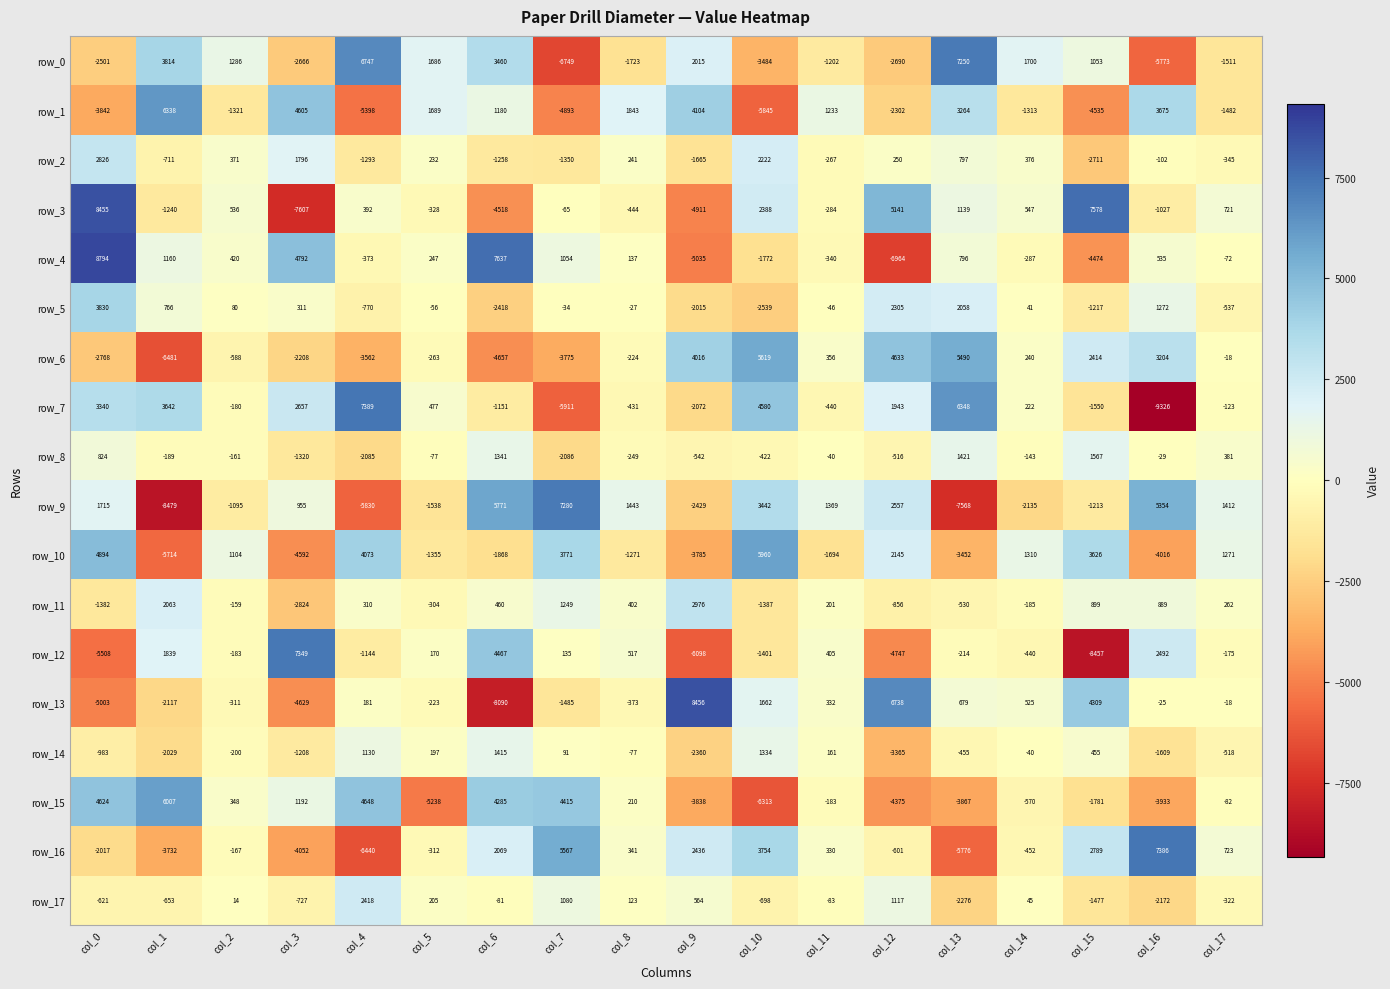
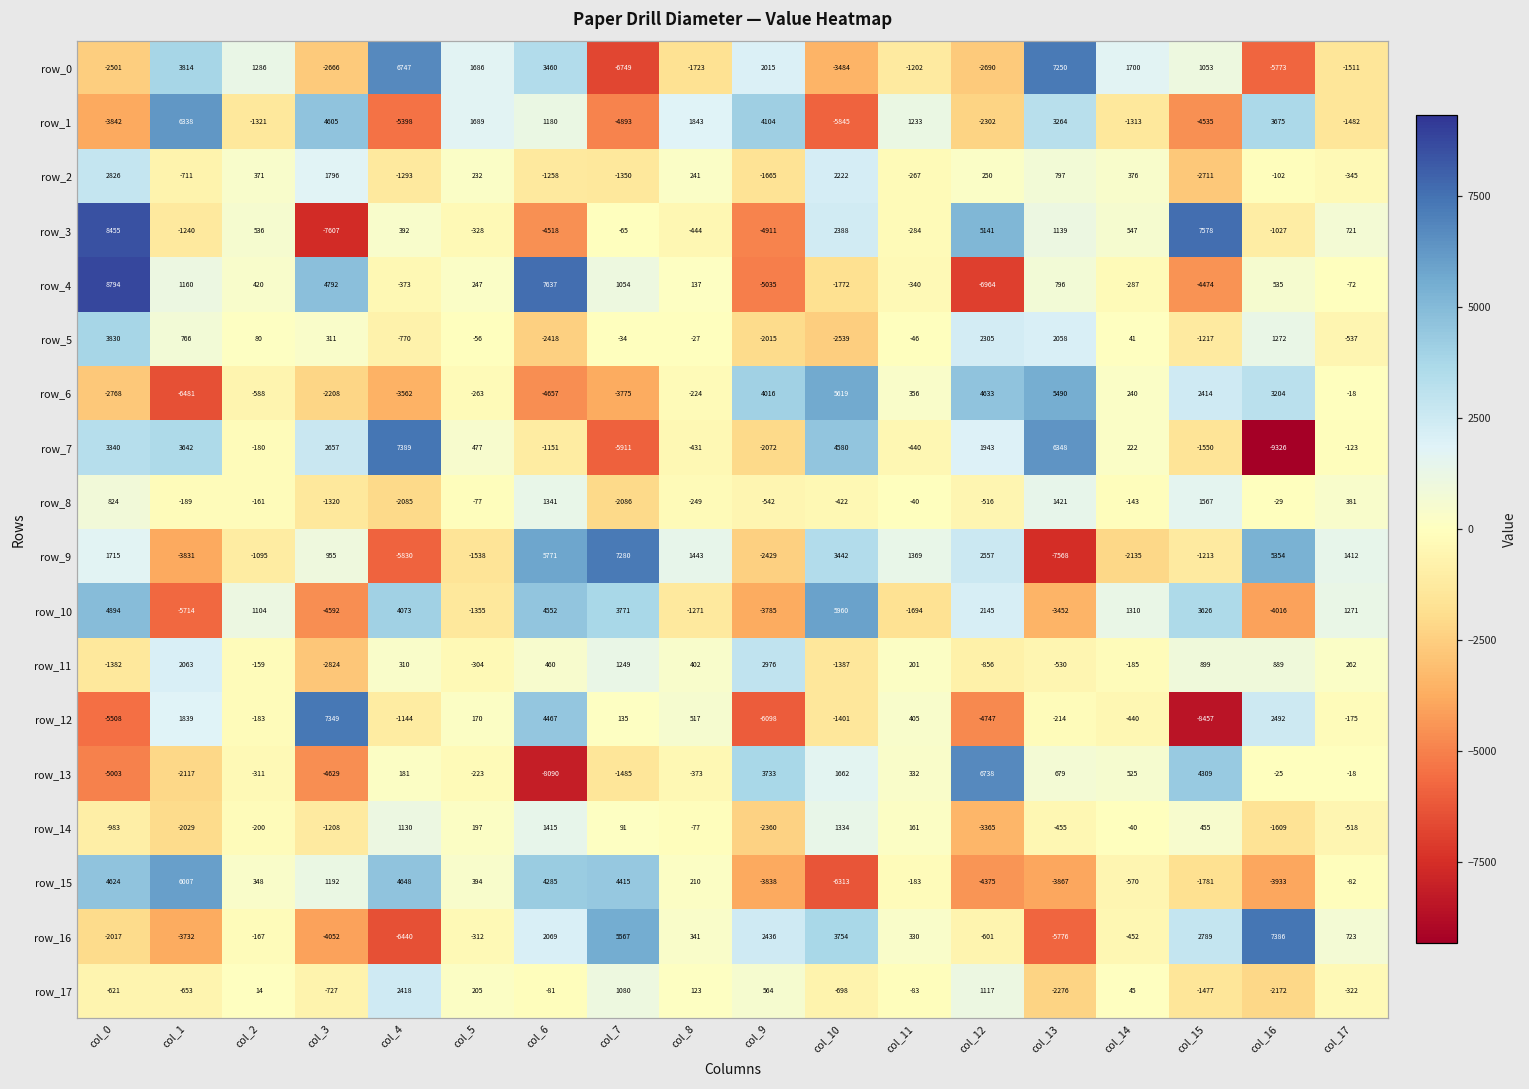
  {
    "row_9": {
      "col_0": 1715,
-     "col_1": -8479,
+     "col_1": -3831,
      "col_2": -1095,
      "col_3": 955,
      "col_4": -5830,
      "col_5": -1538,
      "col_6": 5771,
      "col_7": 7280,
      "col_8": 1443,
      "col_9": -2429,
      "col_10": 3442,
      "col_11": 1369,
      "col_12": 2557,
      "col_13": -7568,
      "col_14": -2135,
      "col_15": -1213,
      "col_16": 5354,
      "col_17": 1412
    },
    "row_10": {
      "col_0": 4894,
      "col_1": -5714,
      "col_2": 1104,
      "col_3": -4592,
      "col_4": 4073,
      "col_5": -1355,
-     "col_6": -1868,
+     "col_6": 4552,
      "col_7": 3771,
      "col_8": -1271,
      "col_9": -3785,
      "col_10": 5960,
      "col_11": -1694,
      "col_12": 2145,
      "col_13": -3452,
      "col_14": 1310,
      "col_15": 3626,
      "col_16": -4016,
      "col_17": 1271
    },
    "row_13": {
      "col_0": -5003,
      "col_1": -2117,
      "col_2": -311,
      "col_3": -4629,
      "col_4": 181,
      "col_5": -223,
      "col_6": -8090,
      "col_7": -1485,
      "col_8": -373,
-     "col_9": 8456,
+     "col_9": 3733,
      "col_10": 1662,
      "col_11": 332,
      "col_12": 6738,
      "col_13": 679,
      "col_14": 525,
      "col_15": 4309,
      "col_16": -25,
      "col_17": -18
    },
    "row_15": {
      "col_0": 4624,
      "col_1": 6007,
      "col_2": 348,
      "col_3": 1192,
      "col_4": 4648,
-     "col_5": -5238,
+     "col_5": 394,
      "col_6": 4285,
      "col_7": 4415,
      "col_8": 210,
      "col_9": -3838,
      "col_10": -6313,
      "col_11": -183,
      "col_12": -4375,
      "col_13": -3867,
      "col_14": -570,
      "col_15": -1781,
      "col_16": -3933,
      "col_17": -82
    }
  }
